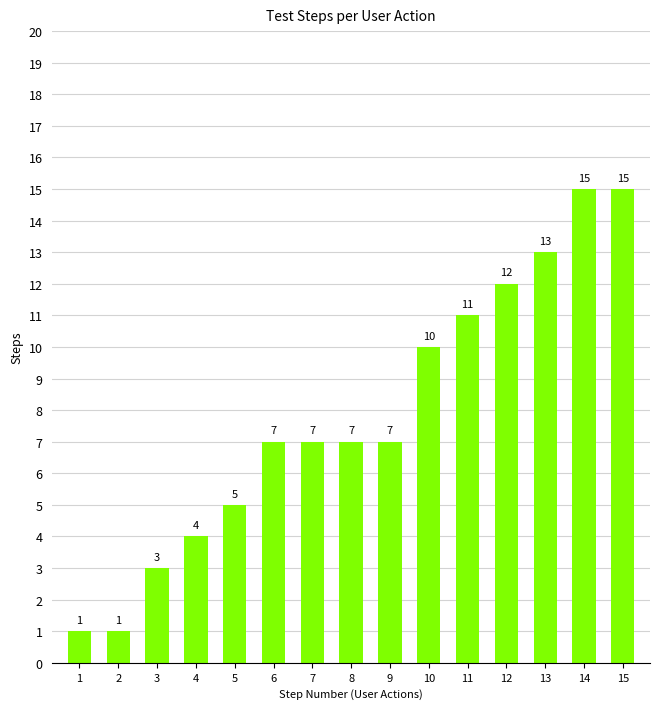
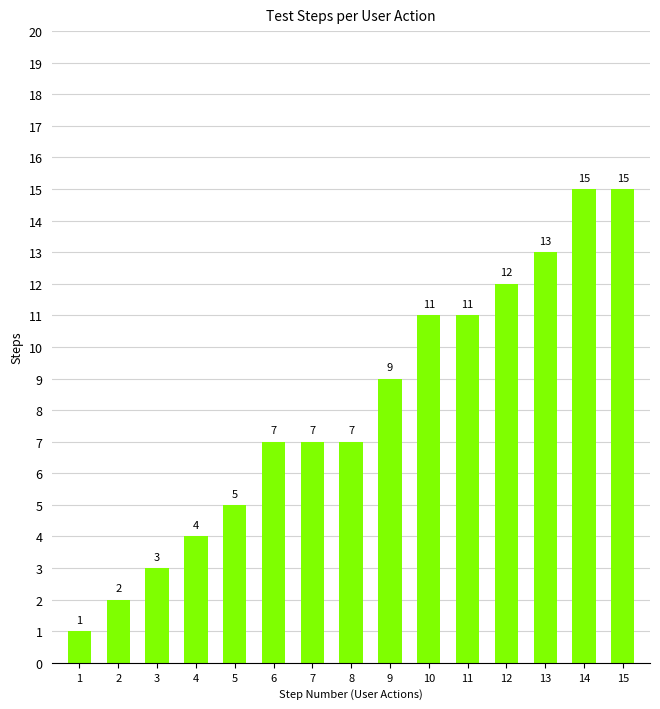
  {
    "1": 1,
-   "2": 1,
+   "2": 2,
    "3": 3,
    "4": 4,
    "5": 5,
    "6": 7,
    "7": 7,
    "8": 7,
-   "9": 7,
-   "10": 10,
+   "9": 9,
+   "10": 11,
    "11": 11,
    "12": 12,
    "13": 13,
    "14": 15,
    "15": 15
  }
